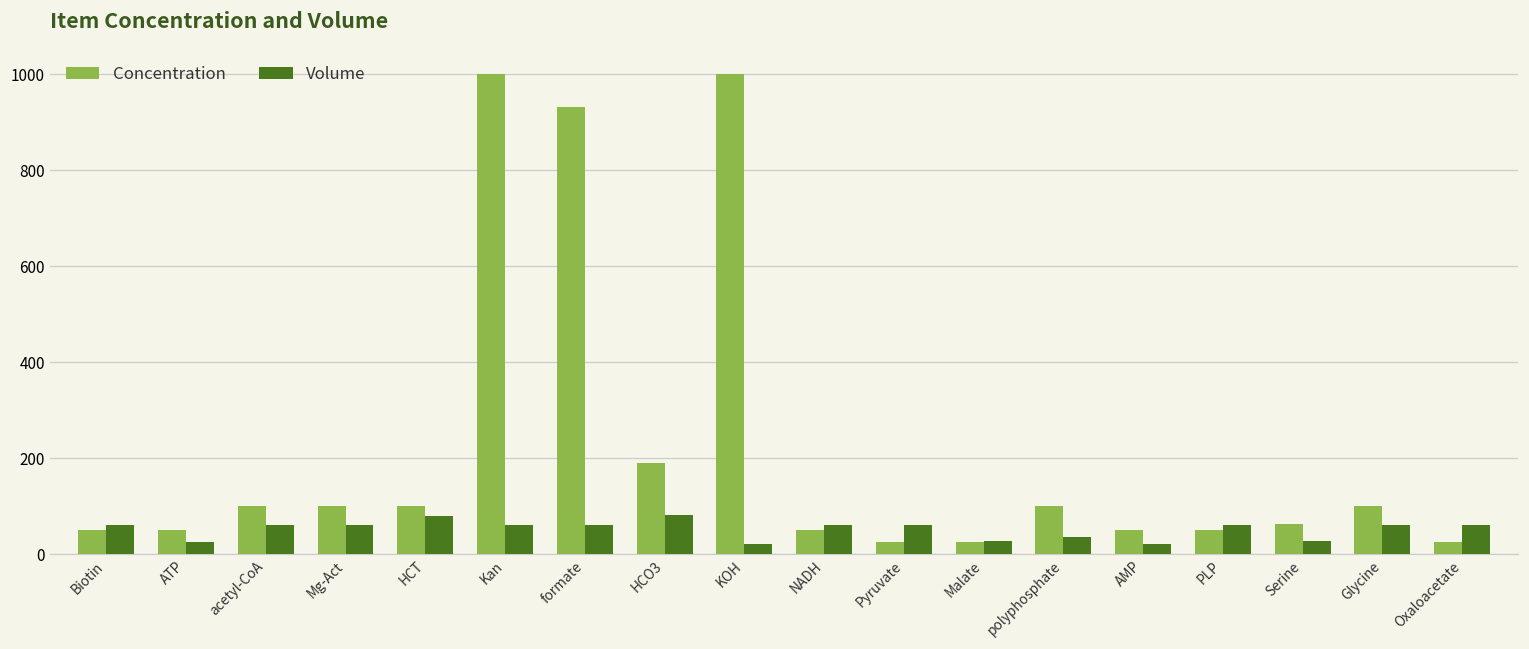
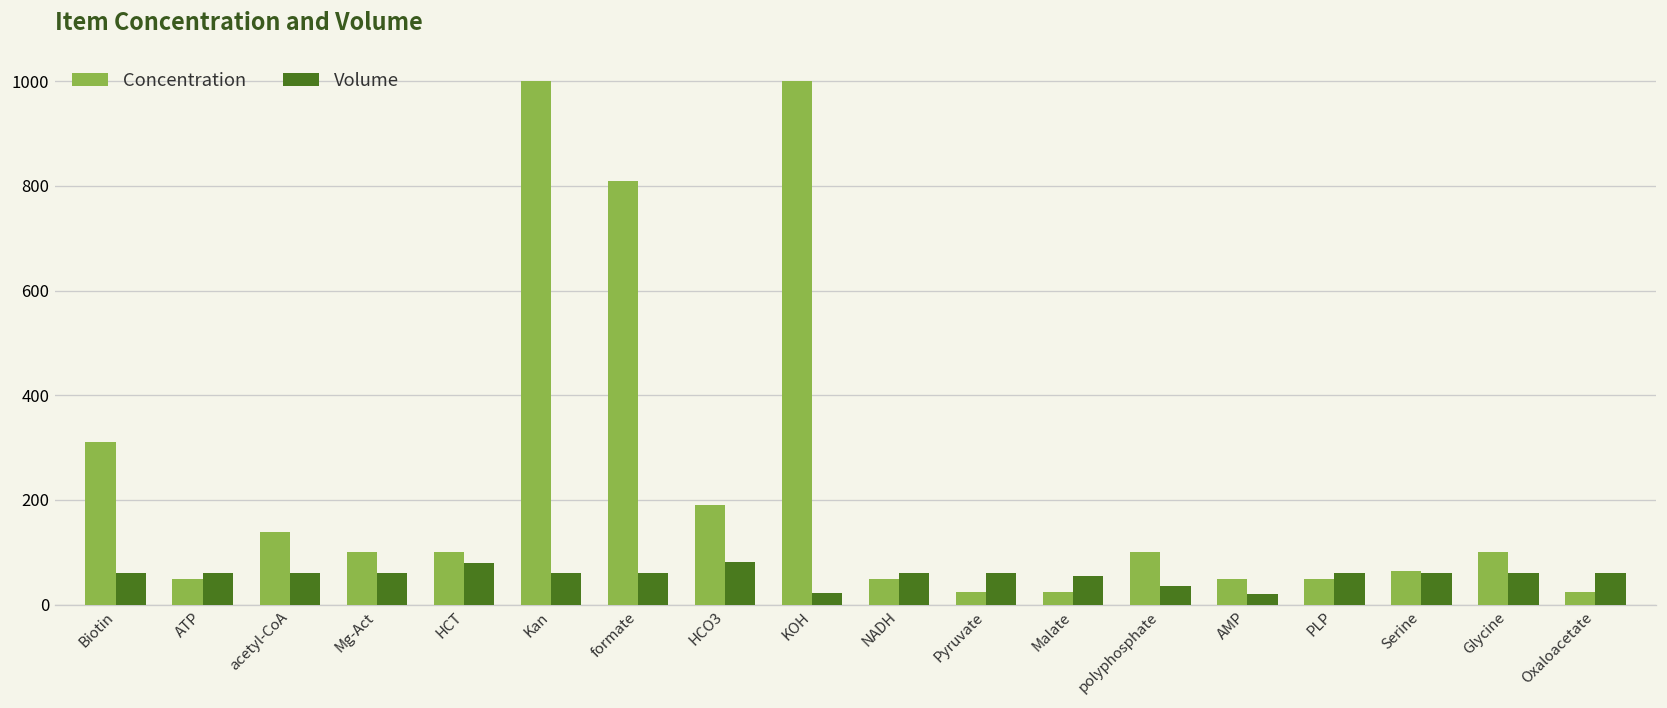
  {
    "Concentration": {
-     "Biotin": 50,
+     "Biotin": 310,
      "ATP": 50,
-     "acetyl-CoA": 100,
+     "acetyl-CoA": 140,
      "Mg-Act": 100,
      "HCT": 100,
      "Kan": 1000,
-     "formate": 930,
+     "formate": 810,
      "HCO3": 190,
      "KOH": 1000,
      "NADH": 50,
      "Pyruvate": 30,
      "Malate": 30,
      "polyphosphate": 100,
      "AMP": 50,
      "PLP": 50,
      "Serine": 60,
      "Glycine": 100,
      "Oxaloacetate": 30
    },
    "Volume": {
      "Biotin": 60,
-     "ATP": 30,
+     "ATP": 60,
      "acetyl-CoA": 60,
      "Mg-Act": 60,
      "HCT": 80,
      "Kan": 60,
      "formate": 60,
      "HCO3": 80,
      "KOH": 20,
      "NADH": 60,
      "Pyruvate": 60,
-     "Malate": 30,
+     "Malate": 60,
      "polyphosphate": 40,
      "AMP": 20,
      "PLP": 60,
-     "Serine": 30,
+     "Serine": 60,
      "Glycine": 60,
      "Oxaloacetate": 60
    }
  }
